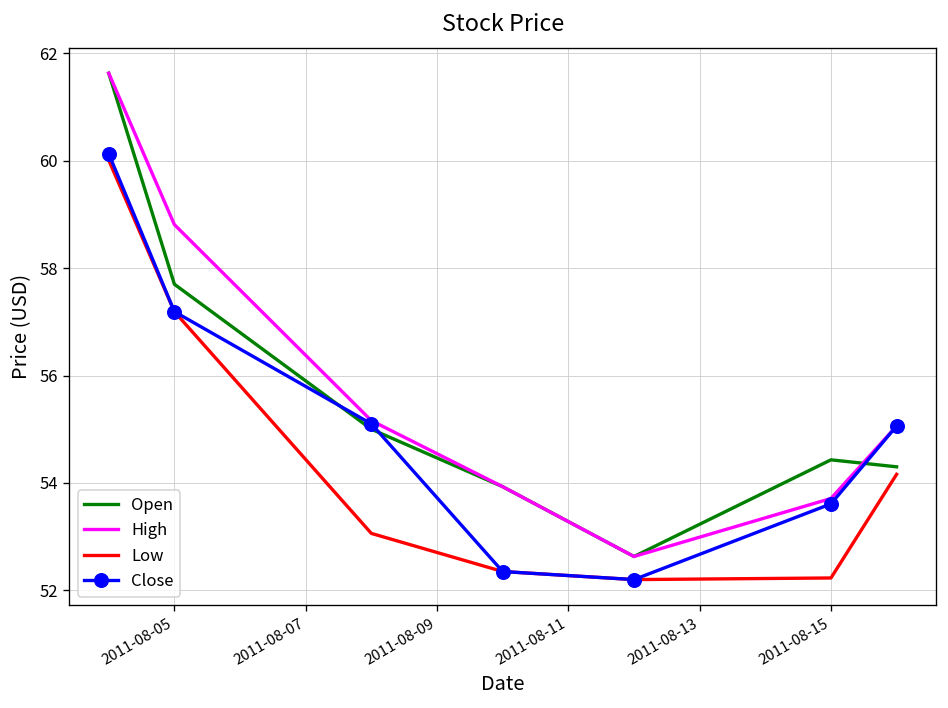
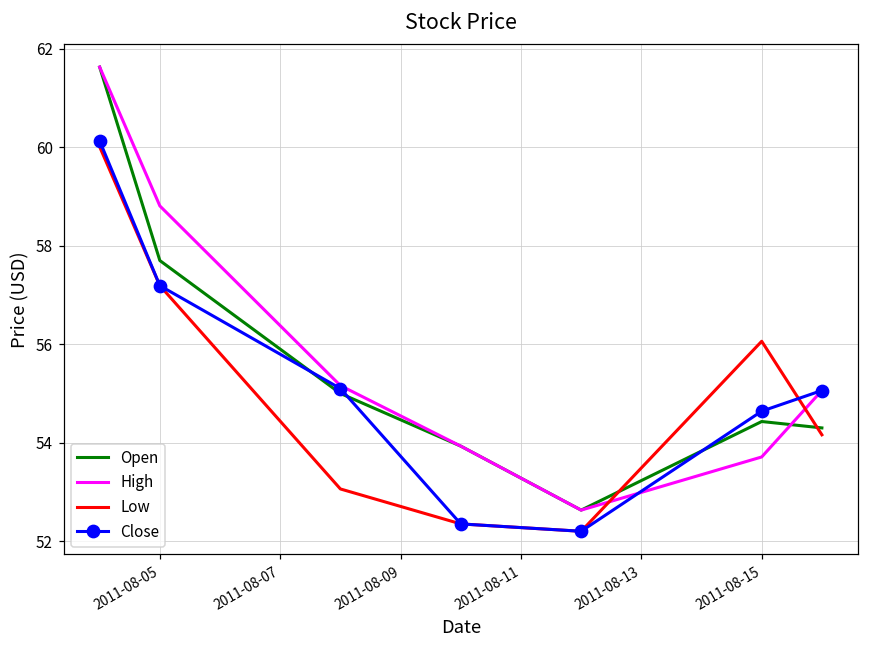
  {
    "Open": {
      "2011-08-05": 57.7,
      "2011-08-15": 54.4
    },
    "High": {
      "2011-08-05": 58.8,
      "2011-08-15": 53.7
    },
    "Low": {
-     "2011-08-15": 52.2
+     "2011-08-15": 56.1
    },
    "Close": {
-     "2011-08-15": 53.6
+     "2011-08-15": 54.6
    }
  }
